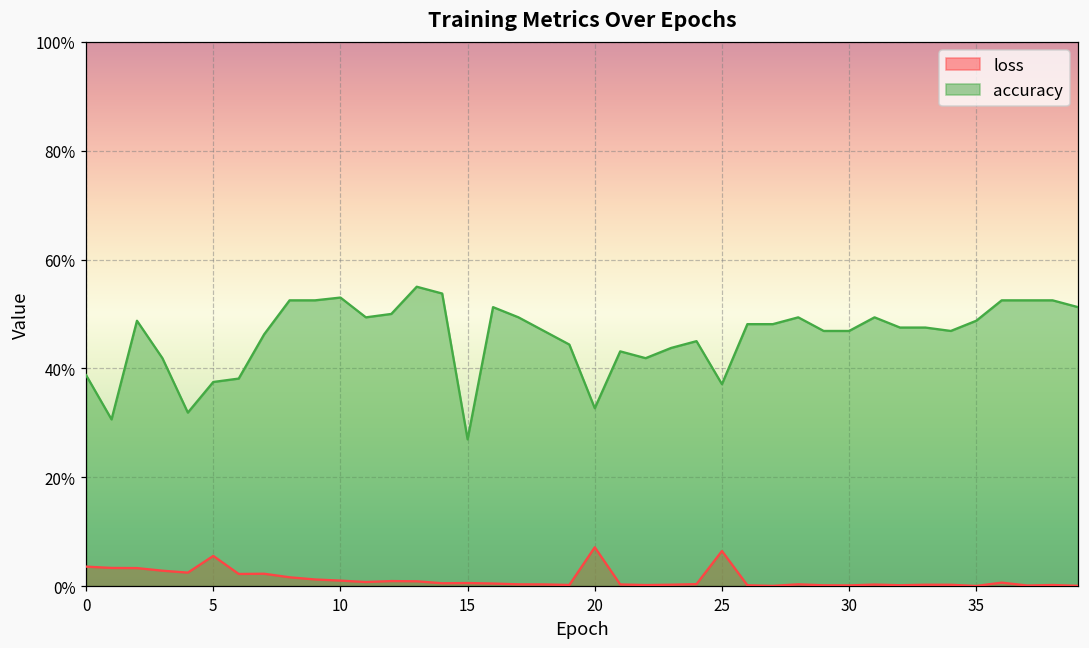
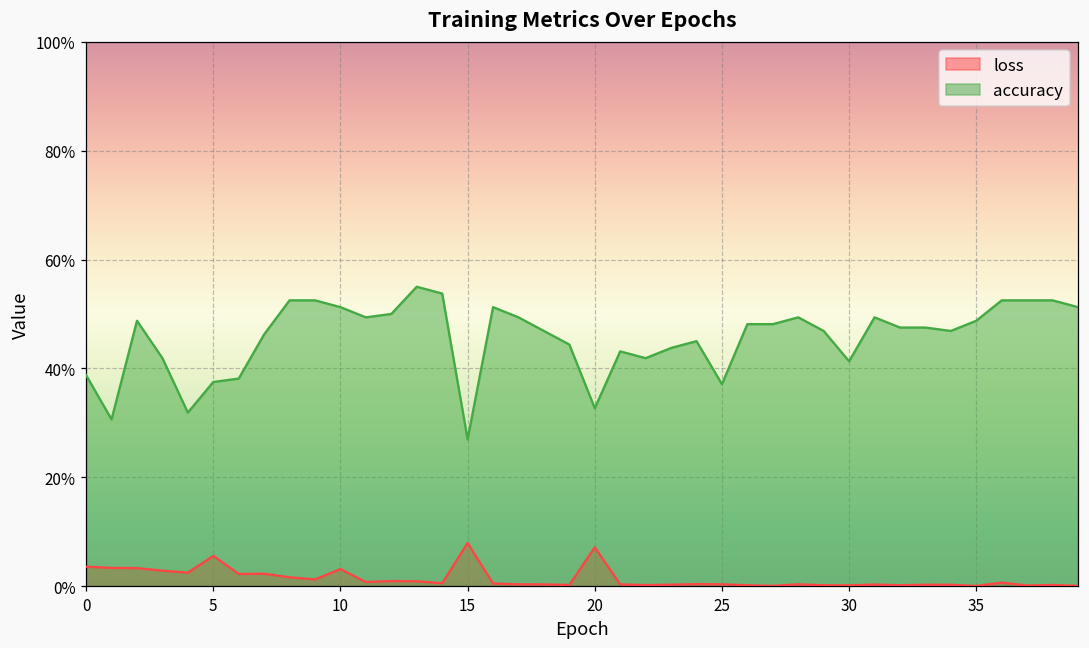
  {
    "loss": {
      "0": "4%",
      "5": "6%",
-     "10": "1%",
-     "15": "1%",
+     "10": "3%",
+     "15": "8%",
      "20": "7%",
-     "25": "6%",
+     "25": "0%",
      "30": "0%",
      "35": "0%"
    },
    "accuracy": {
      "0": "39%",
      "5": "38%",
-     "10": "53%",
+     "10": "51%",
      "15": "27%",
      "20": "33%",
      "25": "37%",
-     "30": "47%",
+     "30": "41%",
      "35": "49%"
    }
  }
